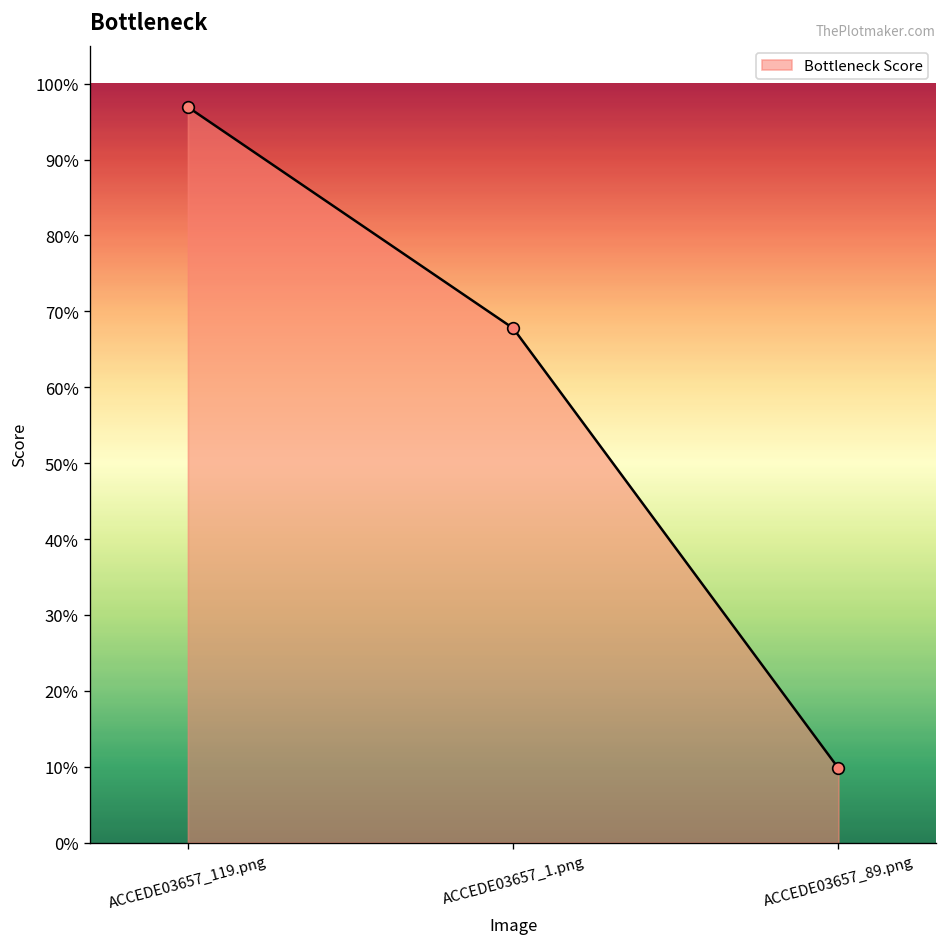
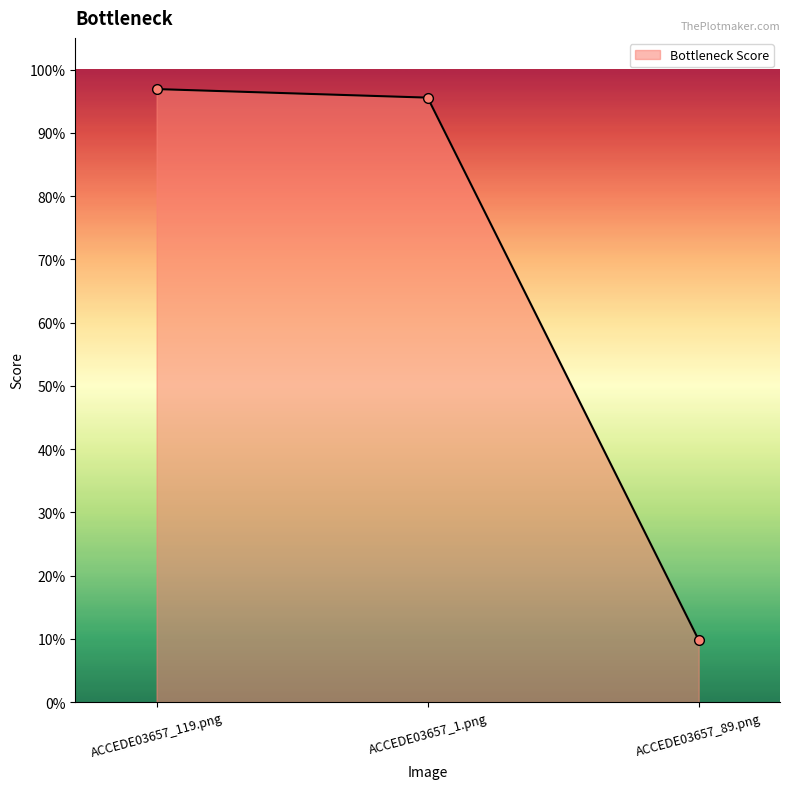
  {
    "ACCEDE03657_119.png": "97%",
-   "ACCEDE03657_1.png": "68%",
+   "ACCEDE03657_1.png": "96%",
    "ACCEDE03657_89.png": "10%"
  }
